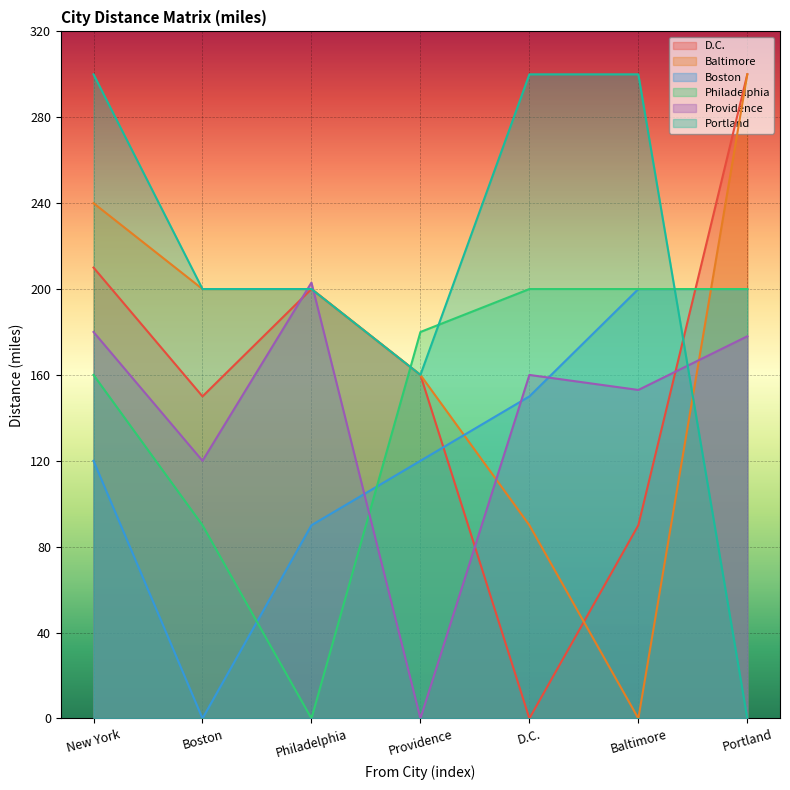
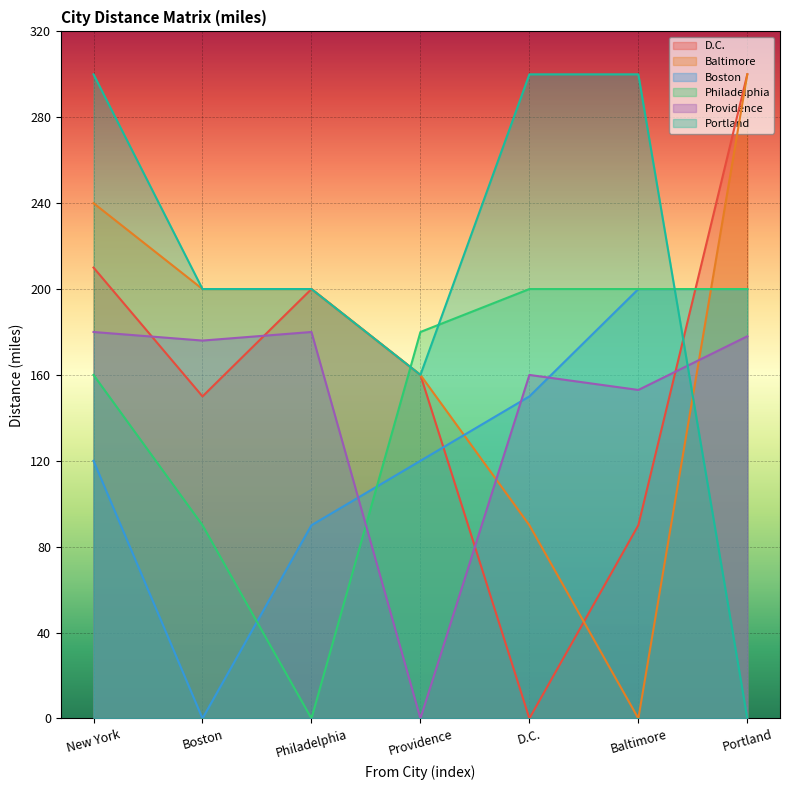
  {
    "Providence": {
      "New York": 180,
-     "Boston": 120,
-     "Philadelphia": 203,
+     "Boston": 176,
+     "Philadelphia": 180,
      "Providence": 0,
      "D.C.": 160,
      "Baltimore": 153,
      "Portland": 178
    }
  }
